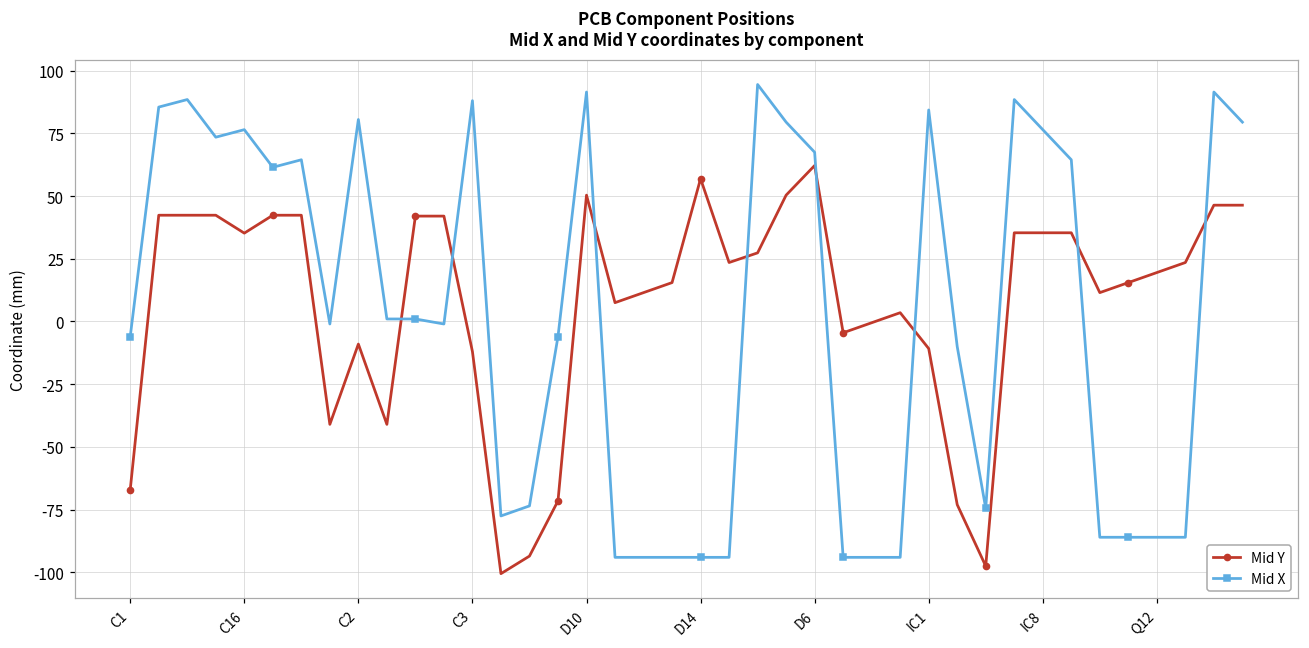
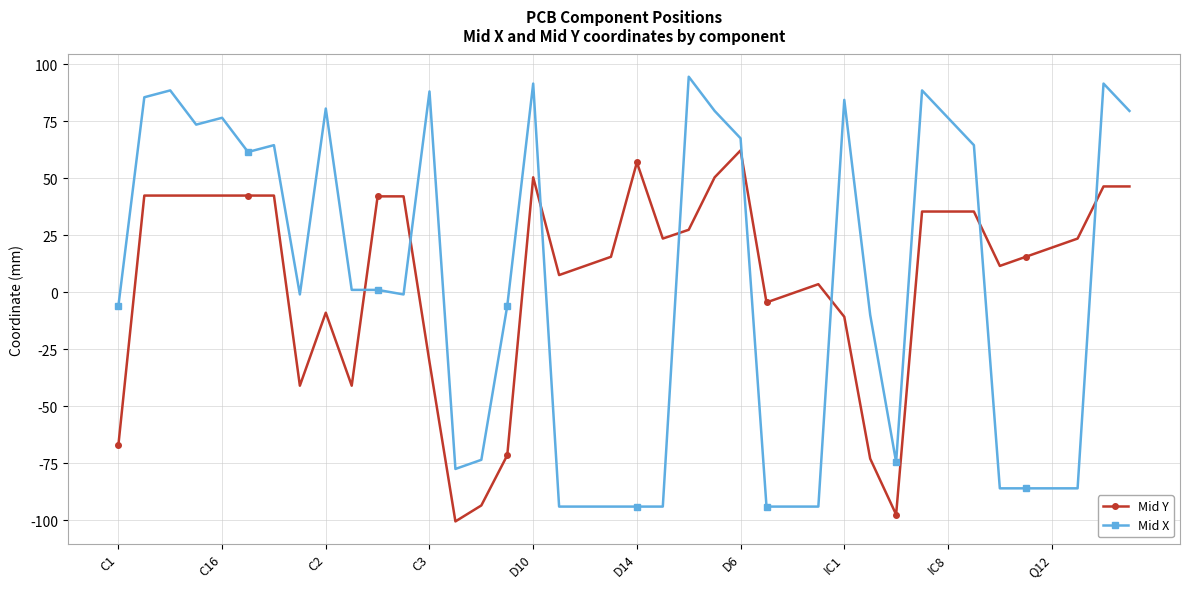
  {
    "Mid Y": {
      "C1": -67,
-     "C16": 35,
+     "C16": 42,
      "C2": -9,
-     "C3": -12,
+     "C3": -31,
      "D10": 50,
      "D14": 57,
      "D6": 62,
      "IC1": -11,
      "IC8": 35,
      "Q12": 20
    },
    "Mid X": {
      "C1": -6,
      "C16": 76,
      "C2": 81,
      "C3": 88,
      "D10": 91,
      "D14": -94,
      "D6": 67,
      "IC1": 84,
      "IC8": 76,
      "Q12": -86
    }
  }
